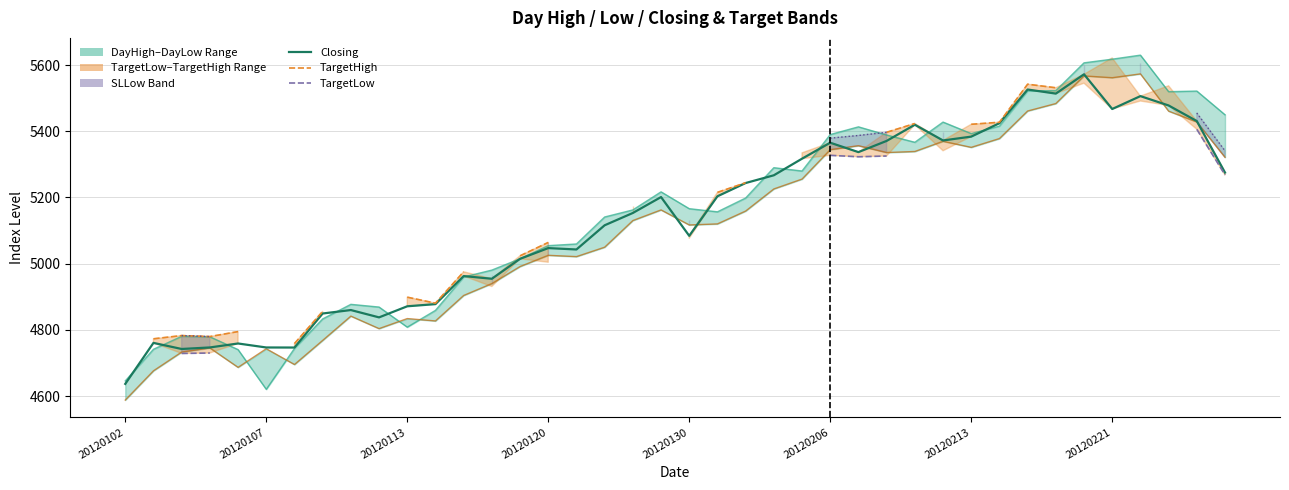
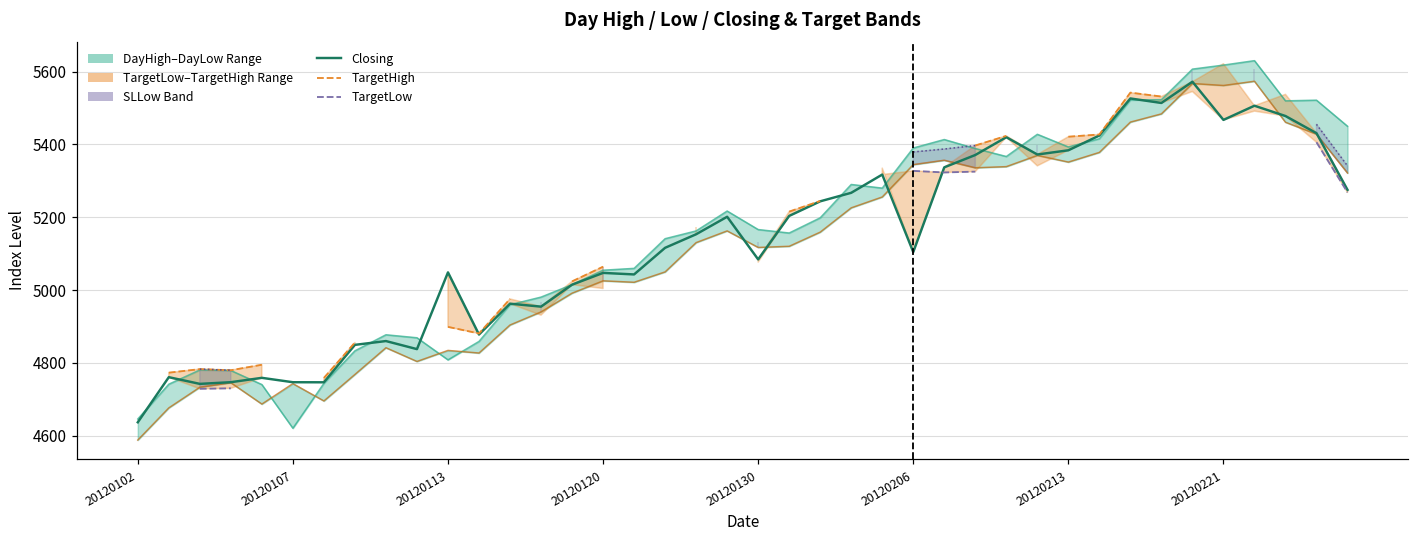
  {
    "Closing": {
      "20120102": 4640,
-     "20120113": 4870,
-     "20120206": 5370,
+     "20120113": 5050,
+     "20120206": 5100,
      "20120213": 5380,
      "20120221": 5470
    }
  }
